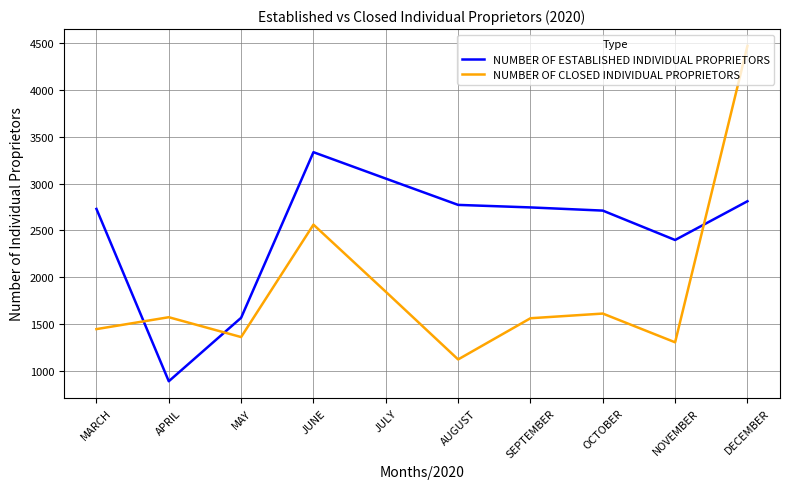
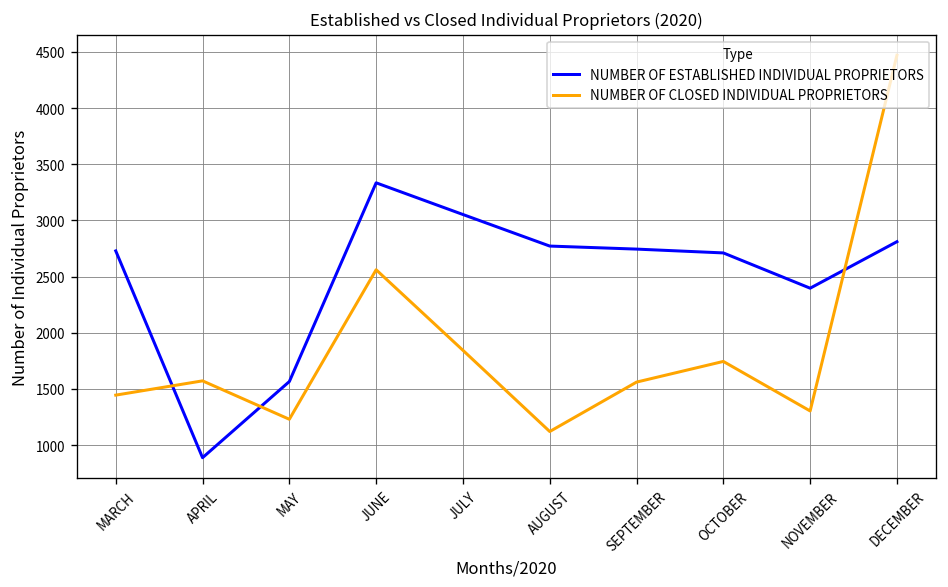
  {
    "NUMBER OF ESTABLISHED INDIVIDUAL PROPRIETORS": {
      "MARCH": 2700,
      "APRIL": 900,
      "MAY": 1600,
      "JUNE": 3300,
      "JULY": 3100,
      "AUGUST": 2800,
      "SEPTEMBER": 2700,
      "OCTOBER": 2700,
      "NOVEMBER": 2400,
      "DECEMBER": 2800
    },
    "NUMBER OF CLOSED INDIVIDUAL PROPRIETORS": {
      "MARCH": 1400,
      "APRIL": 1600,
-     "MAY": 1400,
+     "MAY": 1200,
      "JUNE": 2600,
      "JULY": 1800,
      "AUGUST": 1100,
      "SEPTEMBER": 1600,
-     "OCTOBER": 1600,
+     "OCTOBER": 1700,
      "NOVEMBER": 1300
    }
  }
